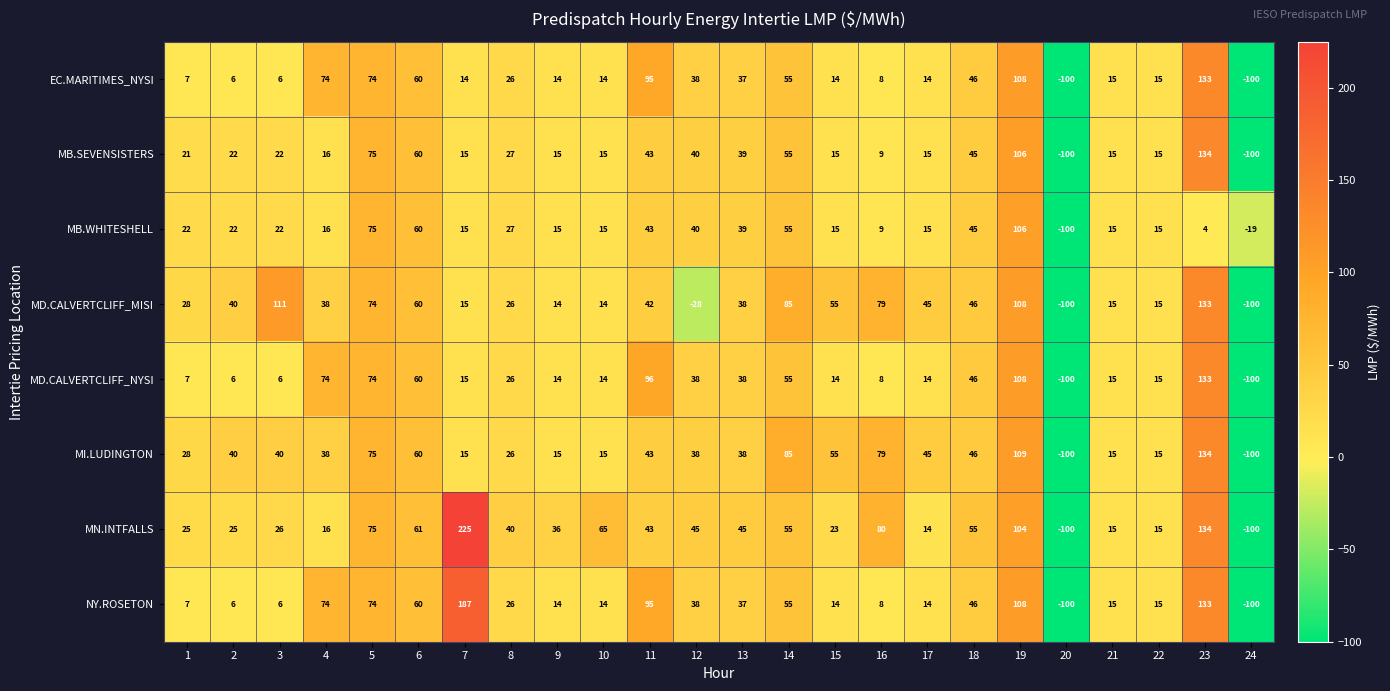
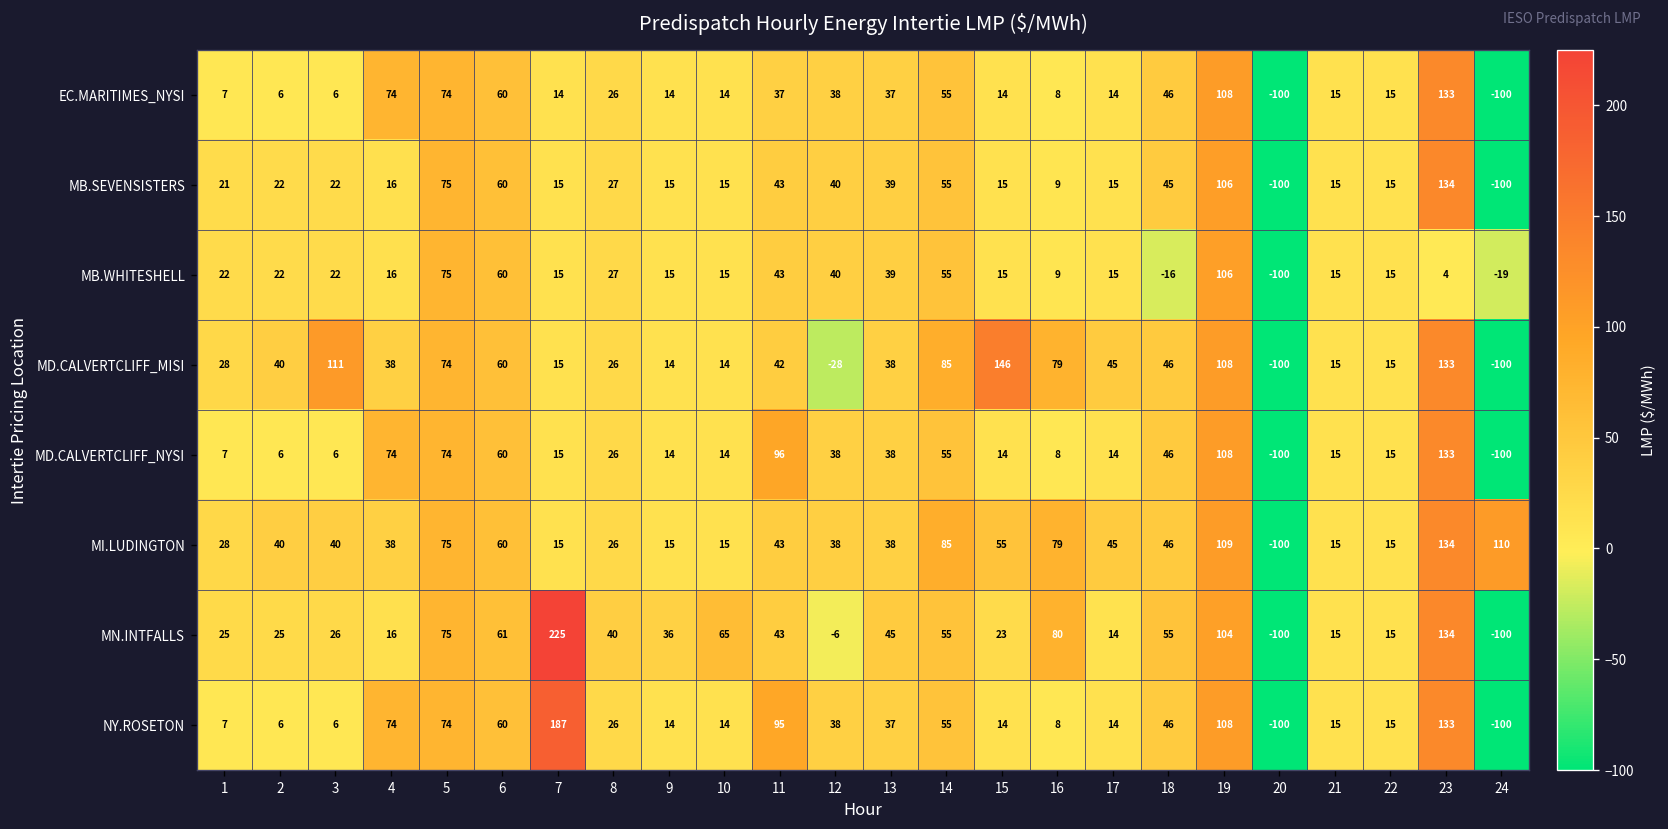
  {
    "EC.MARITIMES_NYSI": {
      "1": 7,
      "2": 6,
      "3": 6,
      "4": 74,
      "5": 74,
      "6": 60,
      "7": 14,
      "8": 26,
      "9": 14,
      "10": 14,
-     "11": 95,
+     "11": 37,
      "12": 38,
      "13": 37,
      "14": 55,
      "15": 14,
      "16": 8,
      "17": 14,
      "18": 46,
      "19": 108,
      "20": -100,
      "21": 15,
      "22": 15,
      "23": 133,
      "24": -100
    },
    "MB.SEVENSISTERS": {
      "1": 21,
      "2": 22,
      "3": 22,
      "4": 16,
      "5": 75,
      "6": 60,
      "7": 15,
      "8": 27,
      "9": 15,
      "10": 15,
      "11": 43,
      "12": 40,
      "13": 39,
      "14": 55,
      "15": 15,
      "16": 9,
      "17": 15,
      "18": 45,
      "19": 106,
      "20": -100,
      "21": 15,
      "22": 15,
      "23": 134,
      "24": -100
    },
    "MB.WHITESHELL": {
      "1": 22,
      "2": 22,
      "3": 22,
      "4": 16,
      "5": 75,
      "6": 60,
      "7": 15,
      "8": 27,
      "9": 15,
      "10": 15,
      "11": 43,
      "12": 40,
      "13": 39,
      "14": 55,
      "15": 15,
      "16": 9,
      "17": 15,
-     "18": 45,
+     "18": -16,
      "19": 106,
      "20": -100,
      "21": 15,
      "22": 15,
      "23": 4,
      "24": -19
    },
    "MD.CALVERTCLIFF_MISI": {
      "1": 28,
      "2": 40,
      "3": 111,
      "4": 38,
      "5": 74,
      "6": 60,
      "7": 15,
      "8": 26,
      "9": 14,
      "10": 14,
      "11": 42,
      "12": -28,
      "13": 38,
      "14": 85,
-     "15": 55,
+     "15": 146,
      "16": 79,
      "17": 45,
      "18": 46,
      "19": 108,
      "20": -100,
      "21": 15,
      "22": 15,
      "23": 133,
      "24": -100
    },
    "MD.CALVERTCLIFF_NYSI": {
      "1": 7,
      "2": 6,
      "3": 6,
      "4": 74,
      "5": 74,
      "6": 60,
      "7": 15,
      "8": 26,
      "9": 14,
      "10": 14,
      "11": 96,
      "12": 38,
      "13": 38,
      "14": 55,
      "15": 14,
      "16": 8,
      "17": 14,
      "18": 46,
      "19": 108,
      "20": -100,
      "21": 15,
      "22": 15,
      "23": 133,
      "24": -100
    },
    "MI.LUDINGTON": {
      "1": 28,
      "2": 40,
      "3": 40,
      "4": 38,
      "5": 75,
      "6": 60,
      "7": 15,
      "8": 26,
      "9": 15,
      "10": 15,
      "11": 43,
      "12": 38,
      "13": 38,
      "14": 85,
      "15": 55,
      "16": 79,
      "17": 45,
      "18": 46,
      "19": 109,
      "20": -100,
      "21": 15,
      "22": 15,
      "23": 134,
-     "24": -100
+     "24": 110
    },
    "MN.INTFALLS": {
      "1": 25,
      "2": 25,
      "3": 26,
      "4": 16,
      "5": 75,
      "6": 61,
      "7": 225,
      "8": 40,
      "9": 36,
      "10": 65,
      "11": 43,
-     "12": 45,
+     "12": -6,
      "13": 45,
      "14": 55,
      "15": 23,
      "16": 80,
      "17": 14,
      "18": 55,
      "19": 104,
      "20": -100,
      "21": 15,
      "22": 15,
      "23": 134,
      "24": -100
    },
    "NY.ROSETON": {
      "1": 7,
      "2": 6,
      "3": 6,
      "4": 74,
      "5": 74,
      "6": 60,
      "7": 187,
      "8": 26,
      "9": 14,
      "10": 14,
      "11": 95,
      "12": 38,
      "13": 37,
      "14": 55,
      "15": 14,
      "16": 8,
      "17": 14,
      "18": 46,
      "19": 108,
      "20": -100,
      "21": 15,
      "22": 15,
      "23": 133,
      "24": -100
    }
  }
